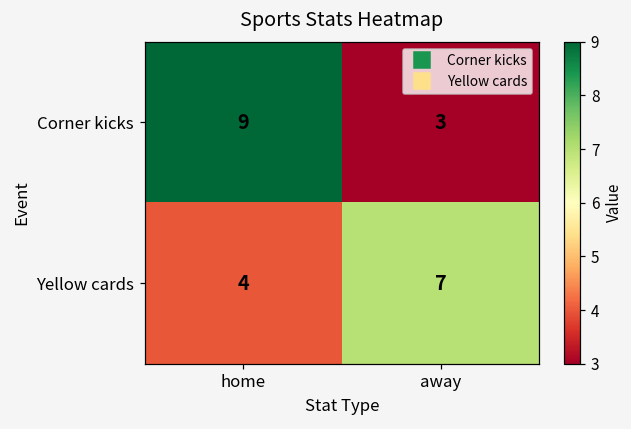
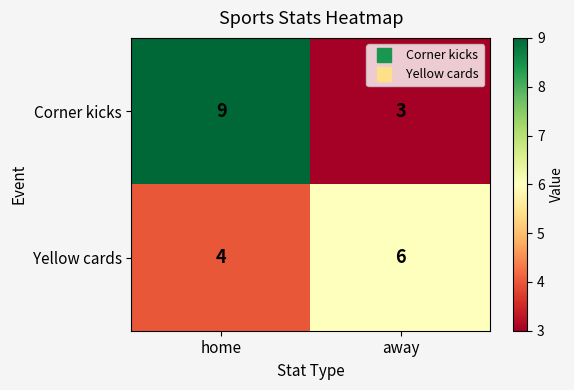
  {
    "Corner kicks": {
      "home": 9,
      "away": 3
    },
    "Yellow cards": {
      "home": 4,
-     "away": 7
+     "away": 6
    }
  }
